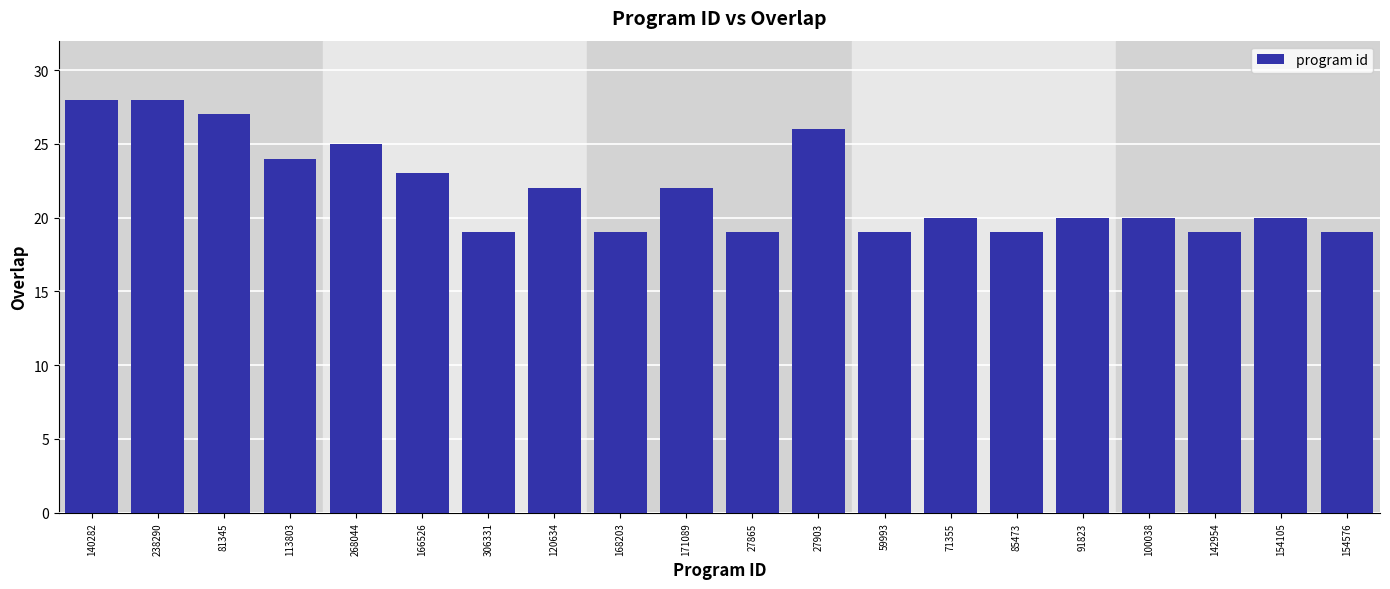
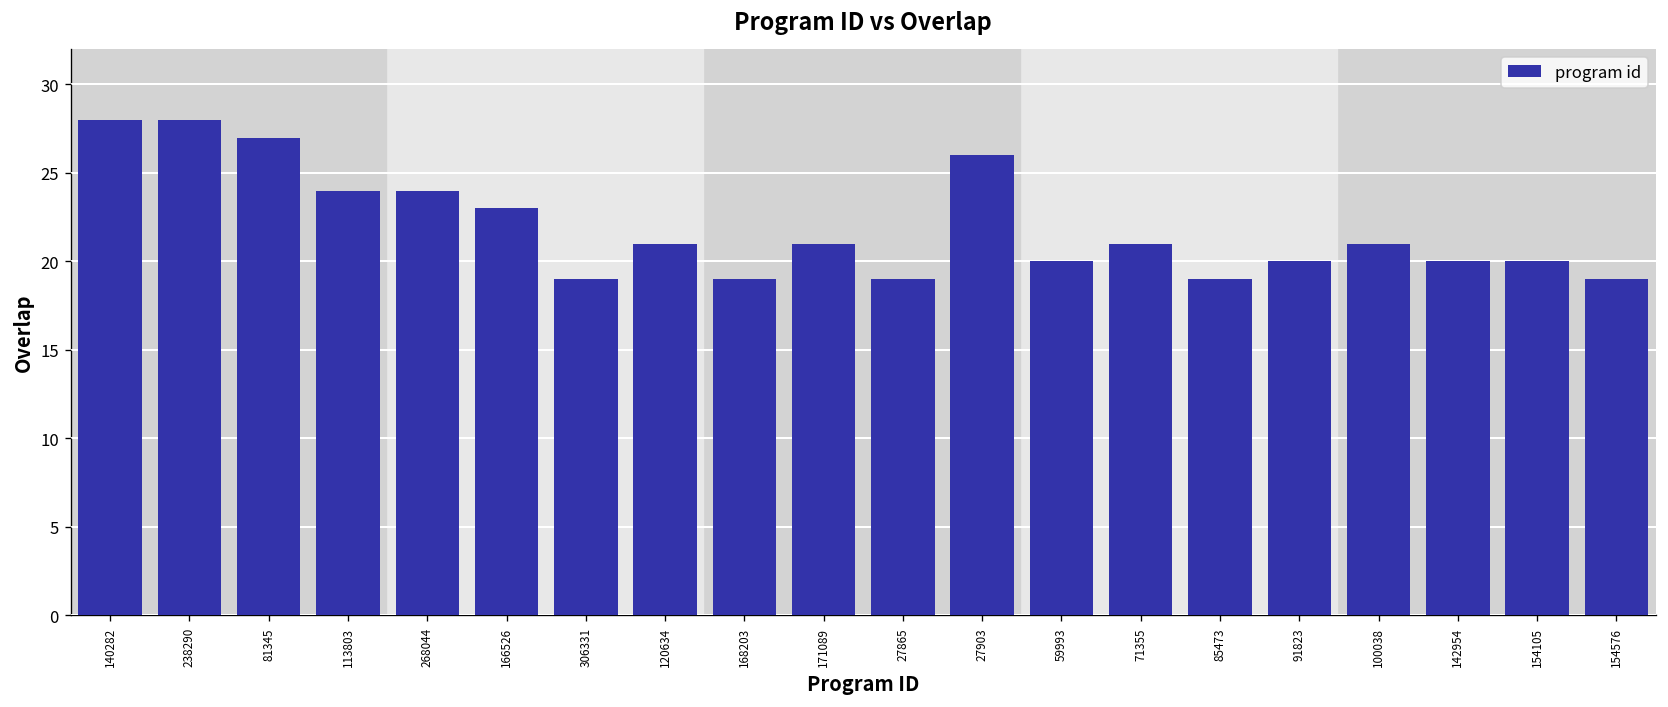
  {
    "140282": 28,
    "238290": 28,
    "81345": 27,
    "113803": 24,
-   "268044": 25,
+   "268044": 24,
    "166526": 23,
    "306331": 19,
-   "120634": 22,
+   "120634": 21,
    "168203": 19,
-   "171089": 22,
+   "171089": 21,
    "27865": 19,
    "27903": 26,
-   "59993": 19,
-   "71355": 20,
+   "59993": 20,
+   "71355": 21,
    "85473": 19,
    "91823": 20,
-   "100038": 20,
-   "142954": 19,
+   "100038": 21,
+   "142954": 20,
    "154105": 20,
    "154576": 19
  }
